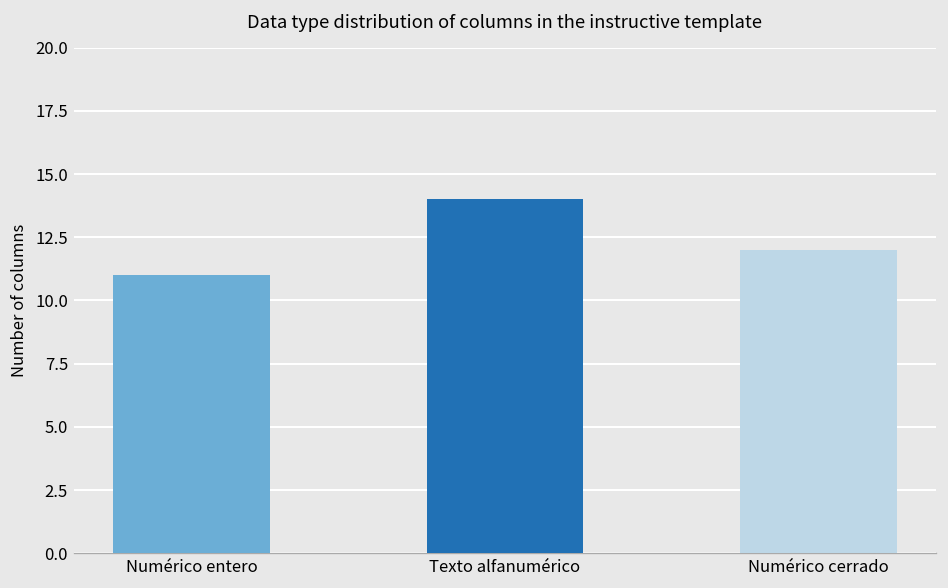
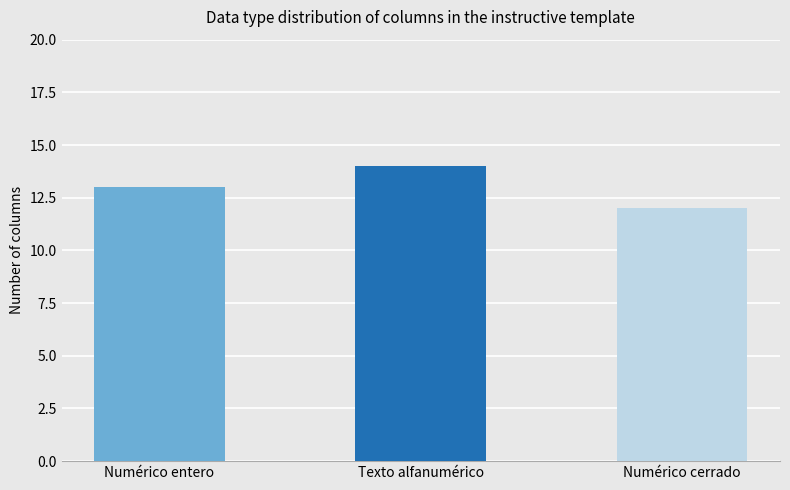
  {
-   "Numérico entero": 11,
+   "Numérico entero": 13,
    "Texto alfanumérico": 14,
    "Numérico cerrado": 12
  }
